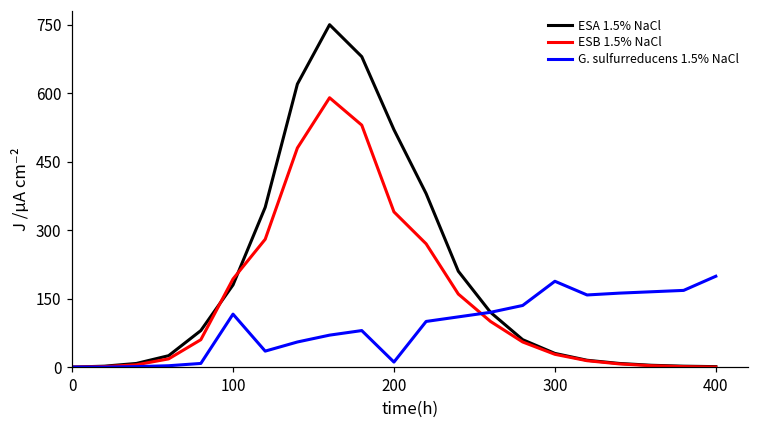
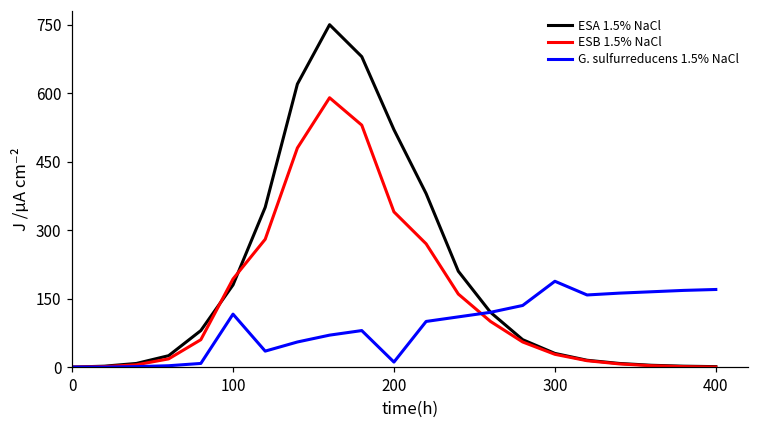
  {
    "ESA 1.5% NaCl": {
      "100": 180,
      "200": 520
    },
    "ESB 1.5% NaCl": {
      "100": 190,
      "200": 340
    },
    "G. sulfurreducens 1.5% NaCl": {
      "100": 120,
      "200": 10,
      "300": 190,
-     "400": 200
+     "400": 170
    }
  }
